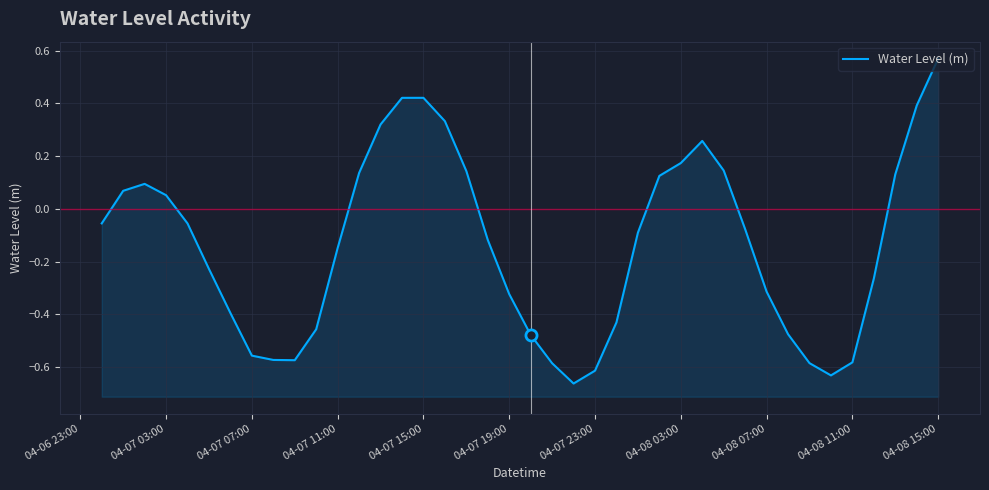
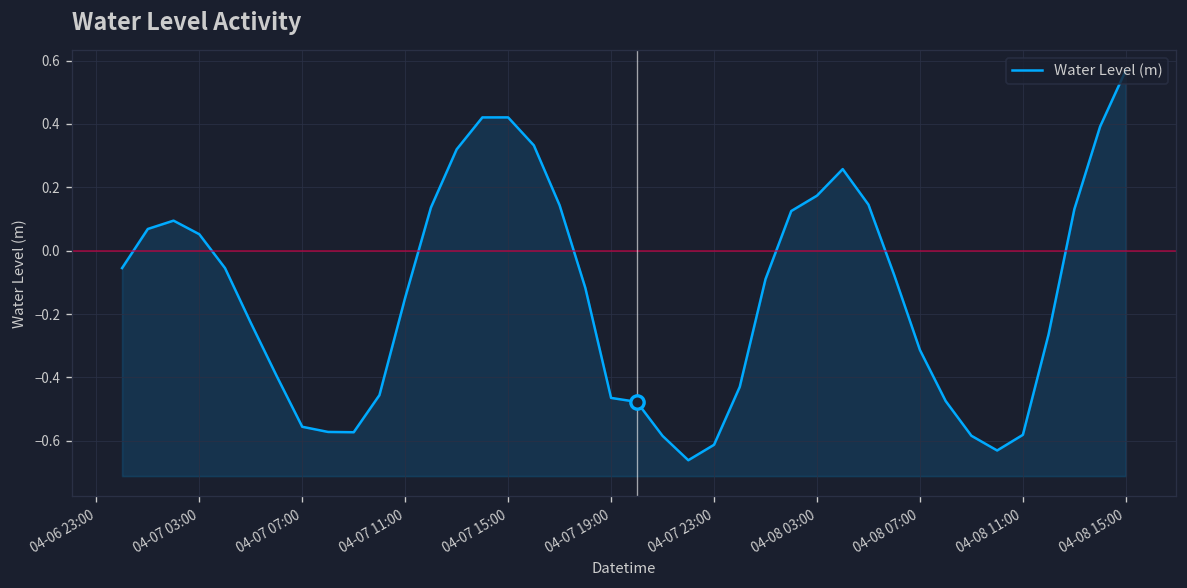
  {
    "Water Level (m)": {
      "04-07 03:00": 0.05,
      "04-07 07:00": -0.56,
      "04-07 11:00": -0.15,
      "04-07 15:00": 0.42,
-     "04-07 19:00": -0.32,
+     "04-07 19:00": -0.46,
      "04-07 23:00": -0.61,
      "04-08 03:00": 0.17,
      "04-08 07:00": -0.31,
      "04-08 11:00": -0.58
    }
  }
